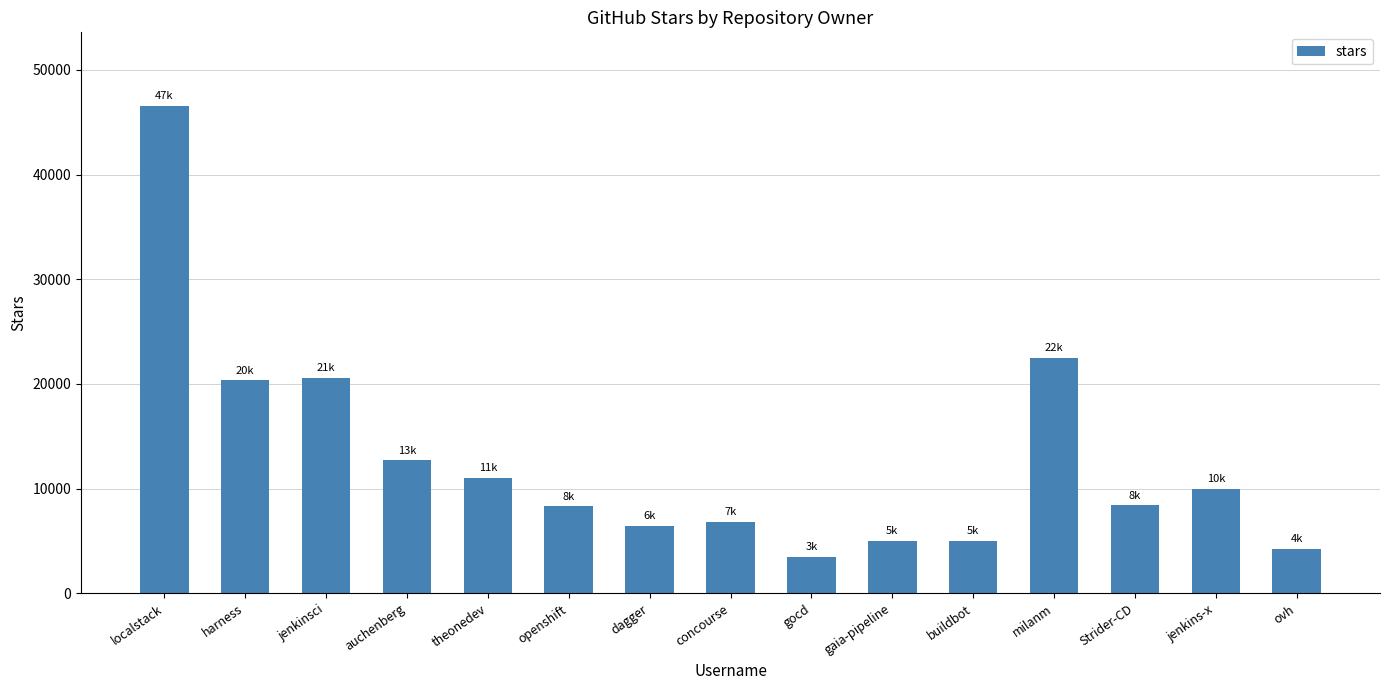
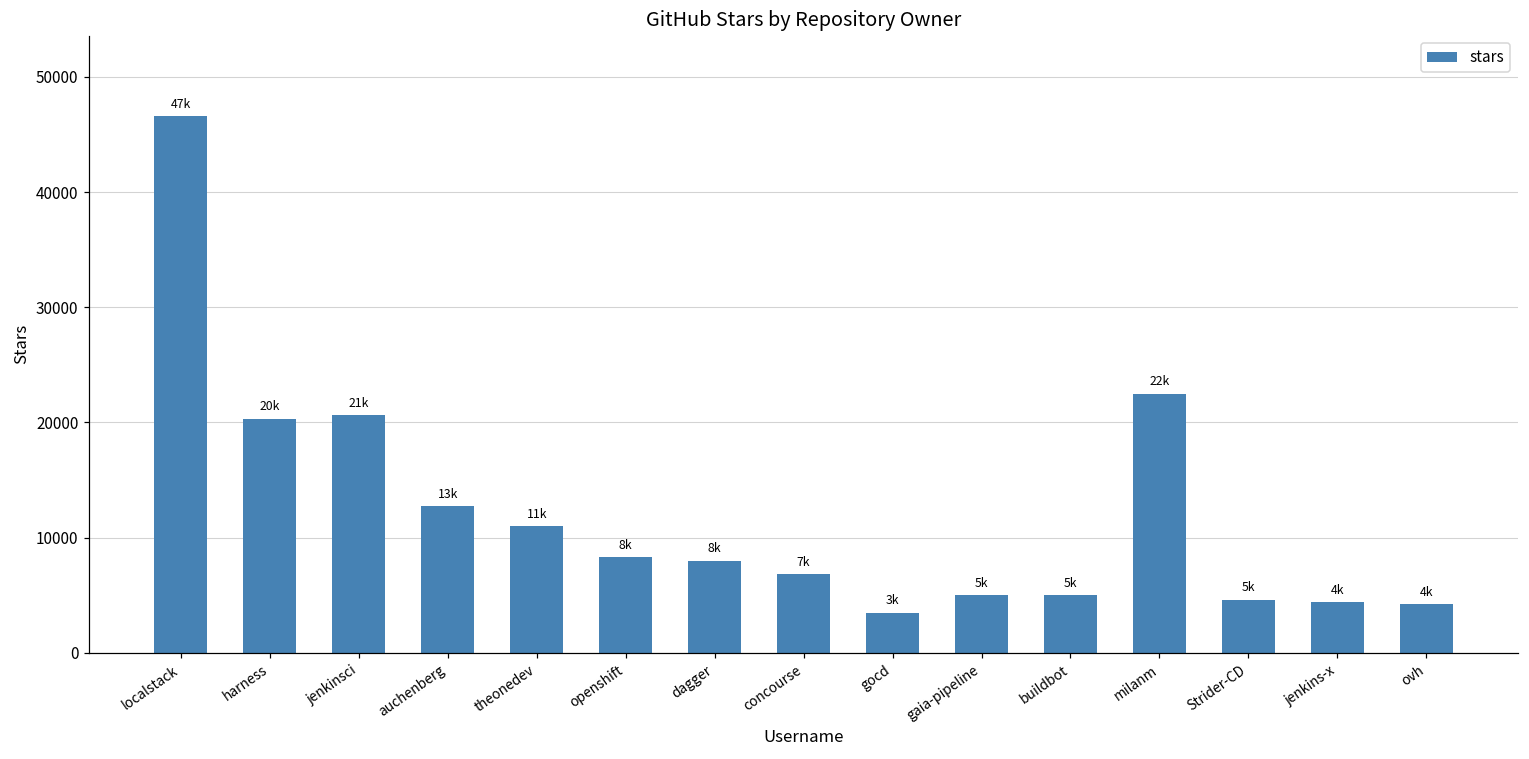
  {
    "localstack": "47k",
    "harness": "20k",
    "jenkinsci": "21k",
    "auchenberg": "13k",
    "theonedev": "11k",
    "openshift": "8k",
-   "dagger": "6k",
+   "dagger": "8k",
    "concourse": "7k",
    "gocd": "3k",
    "gaia-pipeline": "5k",
    "buildbot": "5k",
    "milanm": "22k",
-   "Strider-CD": "8k",
-   "jenkins-x": "10k",
+   "Strider-CD": "5k",
+   "jenkins-x": "4k",
    "ovh": "4k"
  }
